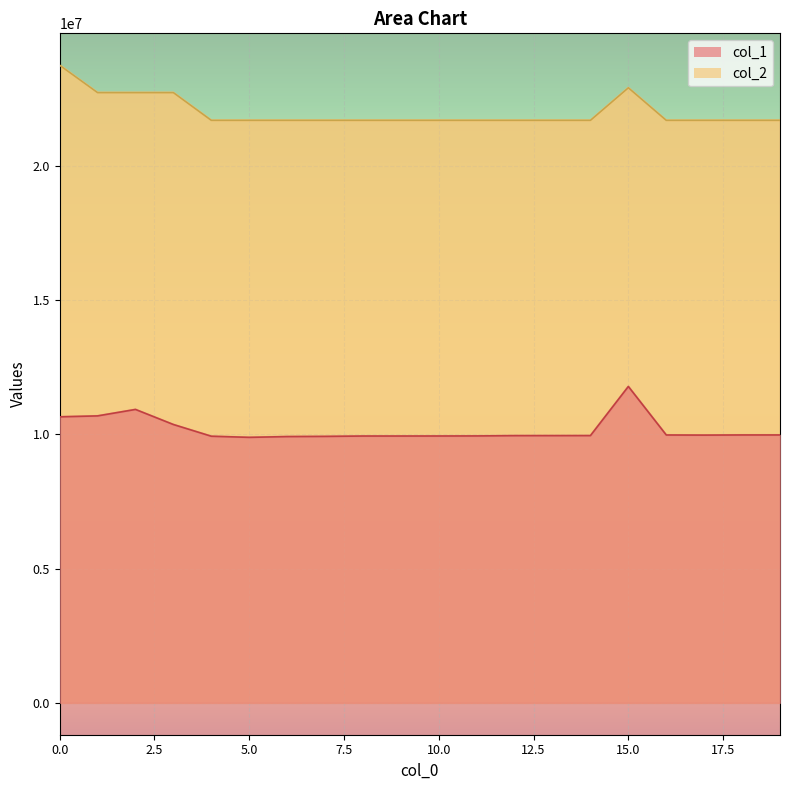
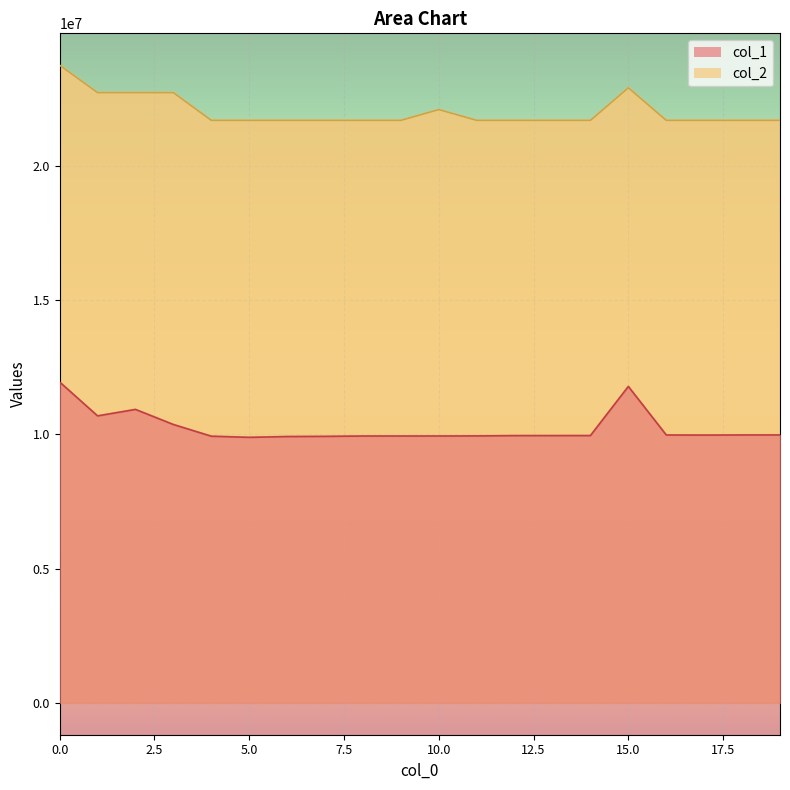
  {
    "col_2": {
      "0.0": 23700000,
      "5.0": 21700000,
-     "10.0": 21700000,
+     "10.0": 22100000,
      "15.0": 22900000
    },
    "col_1": {
-     "0.0": 10600000,
+     "0.0": 11900000,
      "5.0": 9900000,
      "10.0": 9900000,
      "15.0": 11800000
    }
  }
